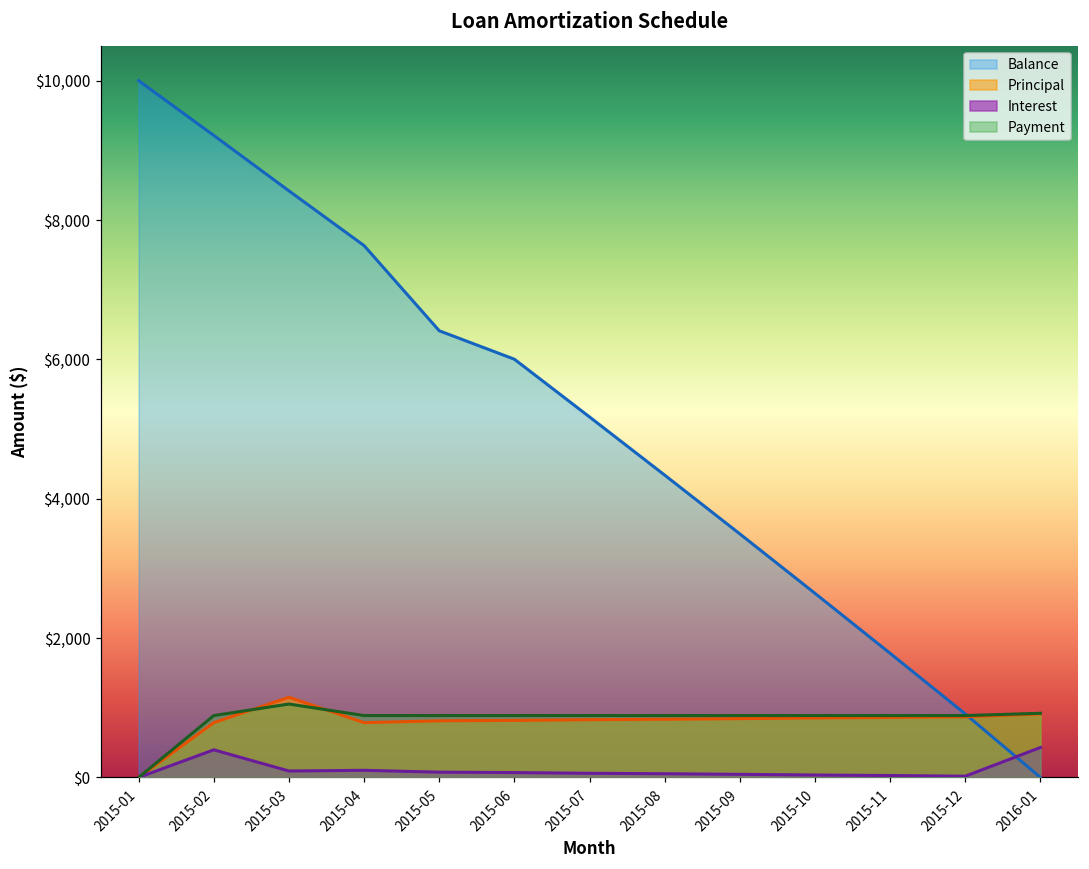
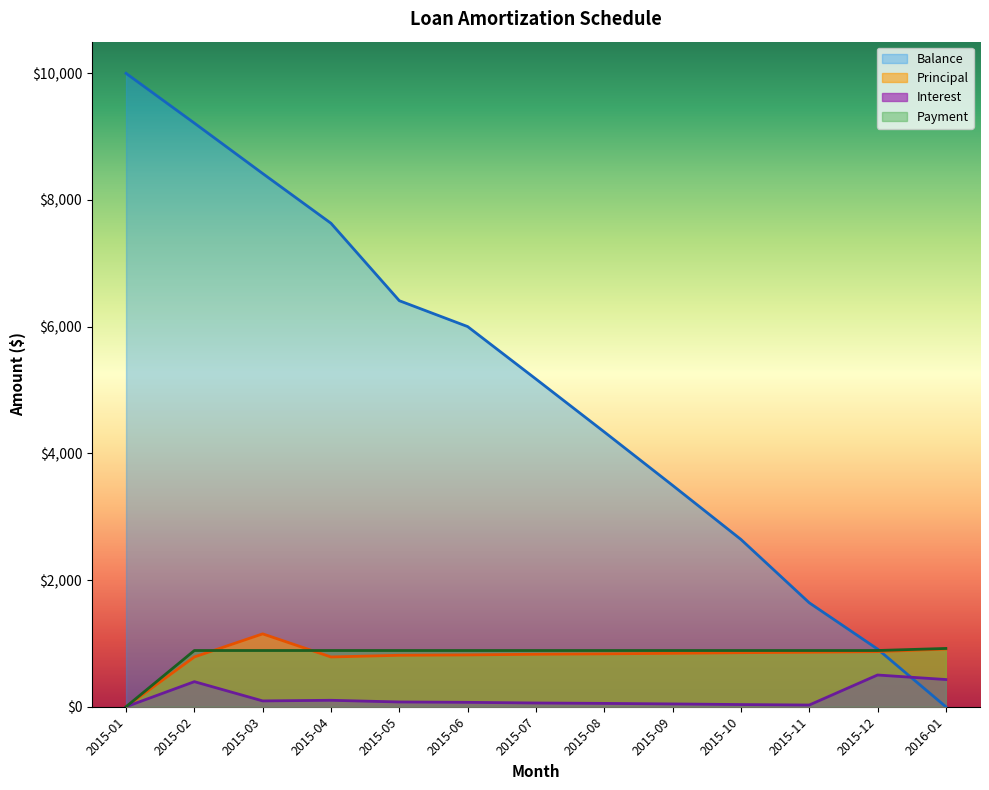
  {
    "Balance": {
      "2015-01": "$10,000",
      "2015-02": "$9,200",
      "2015-03": "$8,400",
      "2015-04": "$7,600",
      "2015-05": "$6,400",
      "2015-06": "$6,000",
      "2015-07": "$5,200",
      "2015-08": "$4,300",
      "2015-09": "$3,500",
      "2015-10": "$2,600",
-     "2015-11": "$1,800",
+     "2015-11": "$1,600",
      "2016-01": "$0"
    },
    "Principal": {
      "2015-02": "$800",
      "2015-03": "$1,200",
      "2015-04": "$800",
      "2015-05": "$800",
      "2015-06": "$800",
      "2015-07": "$800",
      "2015-08": "$800",
      "2015-09": "$800"
    },
    "Interest": {
      "2015-02": "$400",
      "2015-03": "$100",
      "2015-04": "$100",
      "2015-05": "$100",
      "2015-06": "$100",
      "2015-07": "$100",
      "2015-08": "$100",
      "2015-09": "$0",
      "2015-10": "$0",
      "2015-11": "$0",
-     "2015-12": "$0",
+     "2015-12": "$500",
      "2016-01": "$400"
    },
    "Payment": {
      "2015-02": "$900",
-     "2015-03": "$1,100",
+     "2015-03": "$900",
      "2015-04": "$900",
      "2015-05": "$900",
      "2015-06": "$900",
      "2015-07": "$900",
      "2015-08": "$900",
      "2015-09": "$900"
    }
  }
